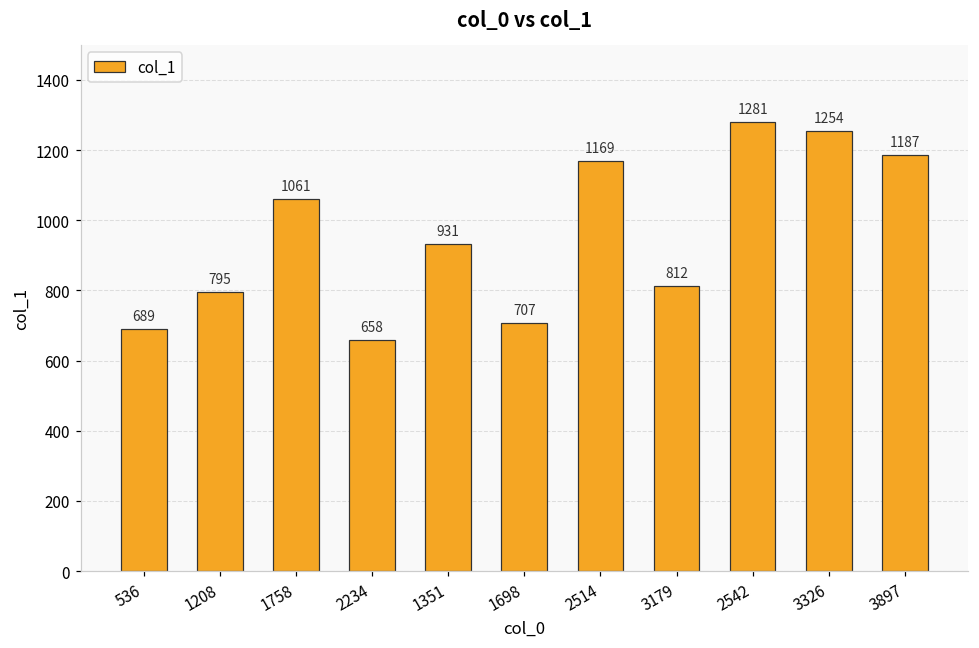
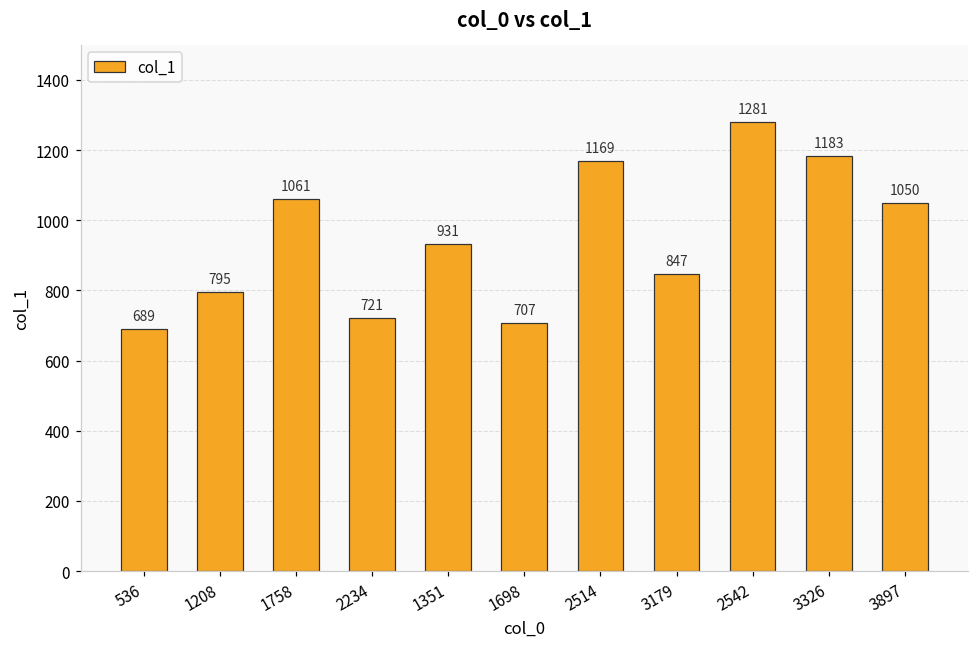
  {
    "536": 689,
    "1208": 795,
    "1758": 1061,
-   "2234": 658,
+   "2234": 721,
    "1351": 931,
    "1698": 707,
    "2514": 1169,
-   "3179": 812,
+   "3179": 847,
    "2542": 1281,
-   "3326": 1254,
-   "3897": 1187
+   "3326": 1183,
+   "3897": 1050
  }
